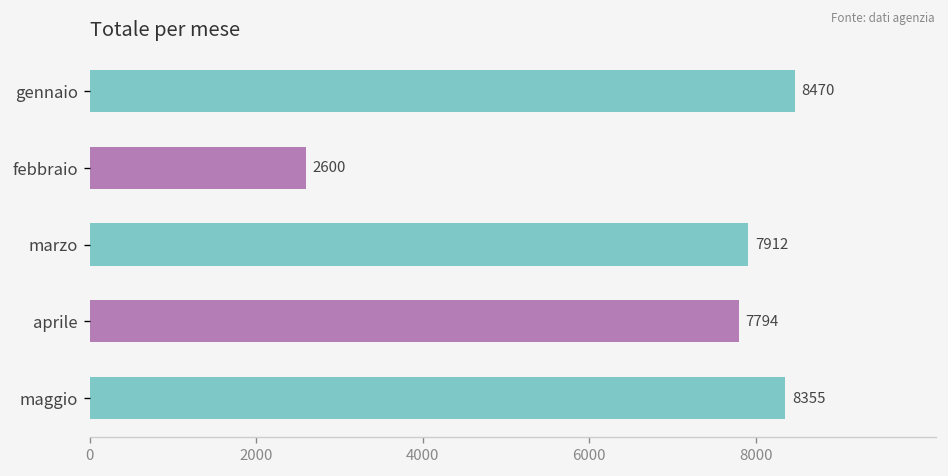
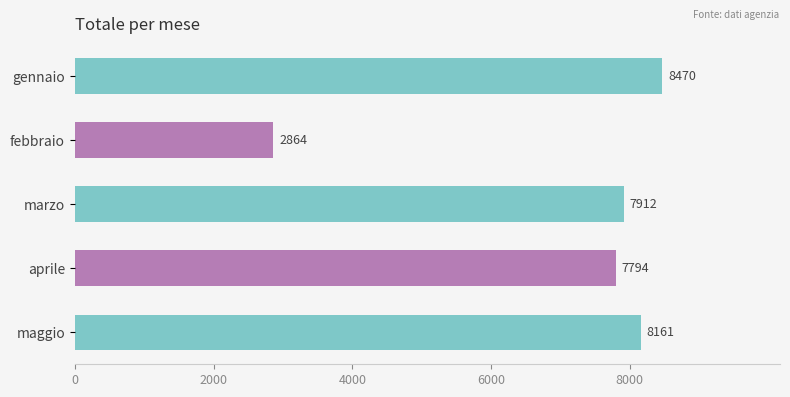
  {
    "gennaio": 8470,
-   "febbraio": 2600,
+   "febbraio": 2864,
    "marzo": 7912,
    "aprile": 7794,
-   "maggio": 8355
+   "maggio": 8161
  }
